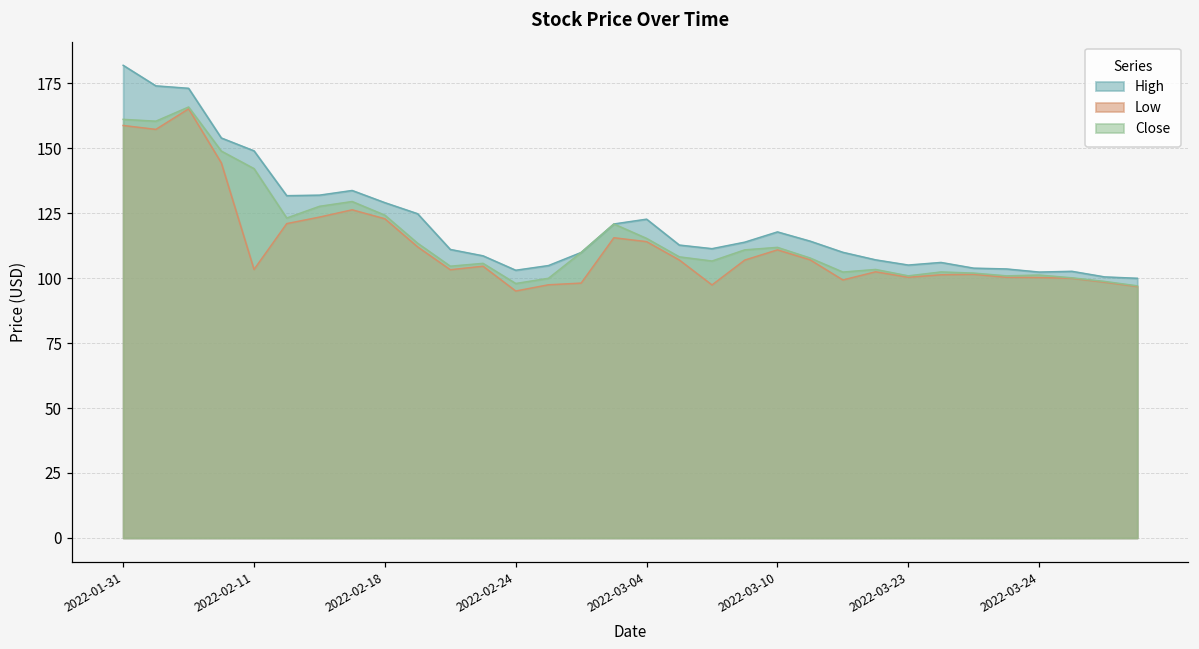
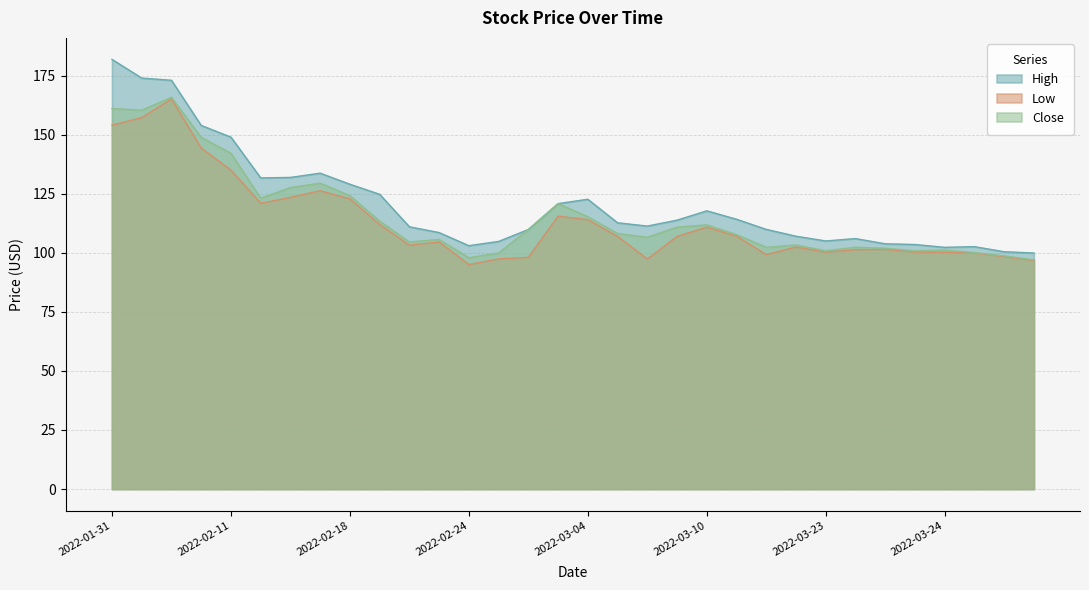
  {
    "Low": {
-     "2022-01-31": 159,
-     "2022-02-11": 103,
+     "2022-01-31": 154,
+     "2022-02-11": 135,
      "2022-02-18": 123,
      "2022-02-24": 95,
      "2022-03-04": 114
    }
  }
